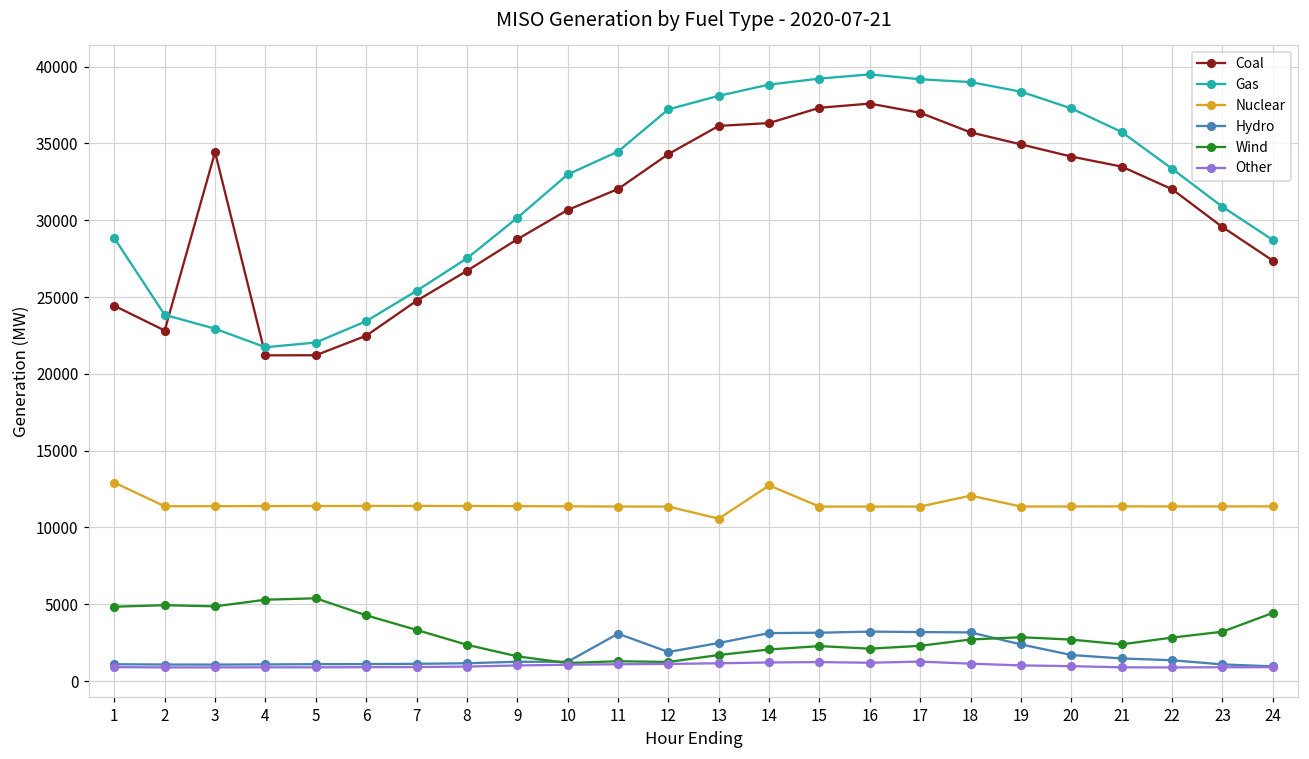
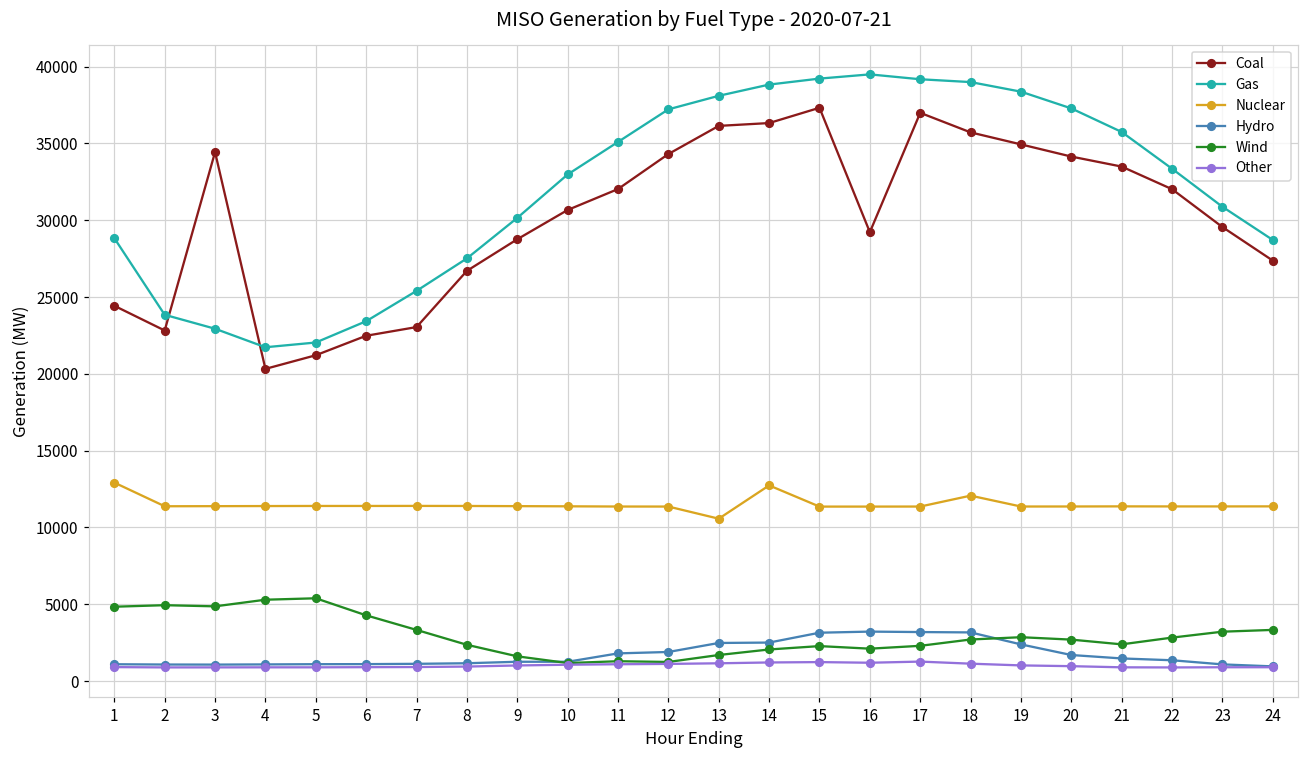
  {
    "Coal": {
      "1": 24400,
      "2": 22800,
      "3": 34400,
-     "4": 21200,
+     "4": 20300,
      "5": 21200,
      "6": 22500,
-     "7": 24800,
+     "7": 23000,
      "8": 26700,
      "9": 28800,
      "10": 30700,
      "11": 32000,
      "12": 34300,
      "13": 36100,
      "14": 36300,
      "15": 37300,
-     "16": 37600,
+     "16": 29200,
      "17": 37000,
      "18": 35700,
      "19": 34900,
      "20": 34100,
      "21": 33500,
      "22": 32000,
      "23": 29600,
      "24": 27400
    },
    "Gas": {
      "1": 28800,
      "2": 23800,
      "3": 22900,
      "4": 21700,
      "5": 22000,
      "6": 23400,
      "7": 25400,
      "8": 27500,
      "9": 30200,
      "10": 33000,
-     "11": 34500,
+     "11": 35100,
      "12": 37200,
      "13": 38100,
      "14": 38800,
      "15": 39200,
      "16": 39500,
      "17": 39200,
      "18": 39000,
      "19": 38400,
      "20": 37300,
      "21": 35700,
      "22": 33400,
      "23": 30900,
      "24": 28700
    },
    "Nuclear": {
      "1": 12900,
      "2": 11400,
      "3": 11400,
      "4": 11400,
      "5": 11400,
      "6": 11400,
      "7": 11400,
      "8": 11400,
      "9": 11400,
      "10": 11400,
      "11": 11400,
      "12": 11400,
      "13": 10600,
      "14": 12700,
      "15": 11400,
      "16": 11400,
      "17": 11400,
      "18": 12100,
      "19": 11400,
      "20": 11400,
      "21": 11400,
      "22": 11400,
      "23": 11400,
      "24": 11400
    },
    "Hydro": {
      "1": 1100,
      "2": 1100,
      "4": 1100,
      "5": 1100,
      "6": 1100,
      "7": 1100,
      "8": 1200,
      "9": 1300,
-     "11": 3100,
+     "11": 1800,
      "12": 1900,
      "13": 2500,
-     "14": 3100,
+     "14": 2500,
      "15": 3100,
      "16": 3200,
      "17": 3200,
      "18": 3200,
      "19": 2400,
      "20": 1700,
      "21": 1500,
      "22": 1400,
      "23": 1100
    },
    "Wind": {
      "1": 4800,
      "2": 4900,
      "3": 4900,
      "4": 5300,
      "5": 5400,
      "6": 4300,
      "7": 3300,
      "8": 2400,
      "9": 1600,
      "11": 1300,
      "13": 1700,
      "14": 2100,
      "15": 2300,
      "16": 2100,
      "17": 2300,
      "18": 2700,
      "19": 2900,
      "20": 2700,
      "21": 2400,
      "22": 2800,
      "23": 3200,
-     "24": 4400
+     "24": 3300
    },
    "Other": {
      "1": 900,
      "2": 900,
      "4": 900,
      "5": 900,
      "6": 900,
      "7": 900,
      "8": 900,
      "9": 1000,
      "11": 1100,
      "13": 1200,
      "14": 1200,
      "15": 1200,
      "16": 1200,
      "17": 1300,
      "18": 1100,
      "19": 1000,
      "20": 1000,
      "21": 900,
      "22": 900,
      "23": 900
    }
  }
